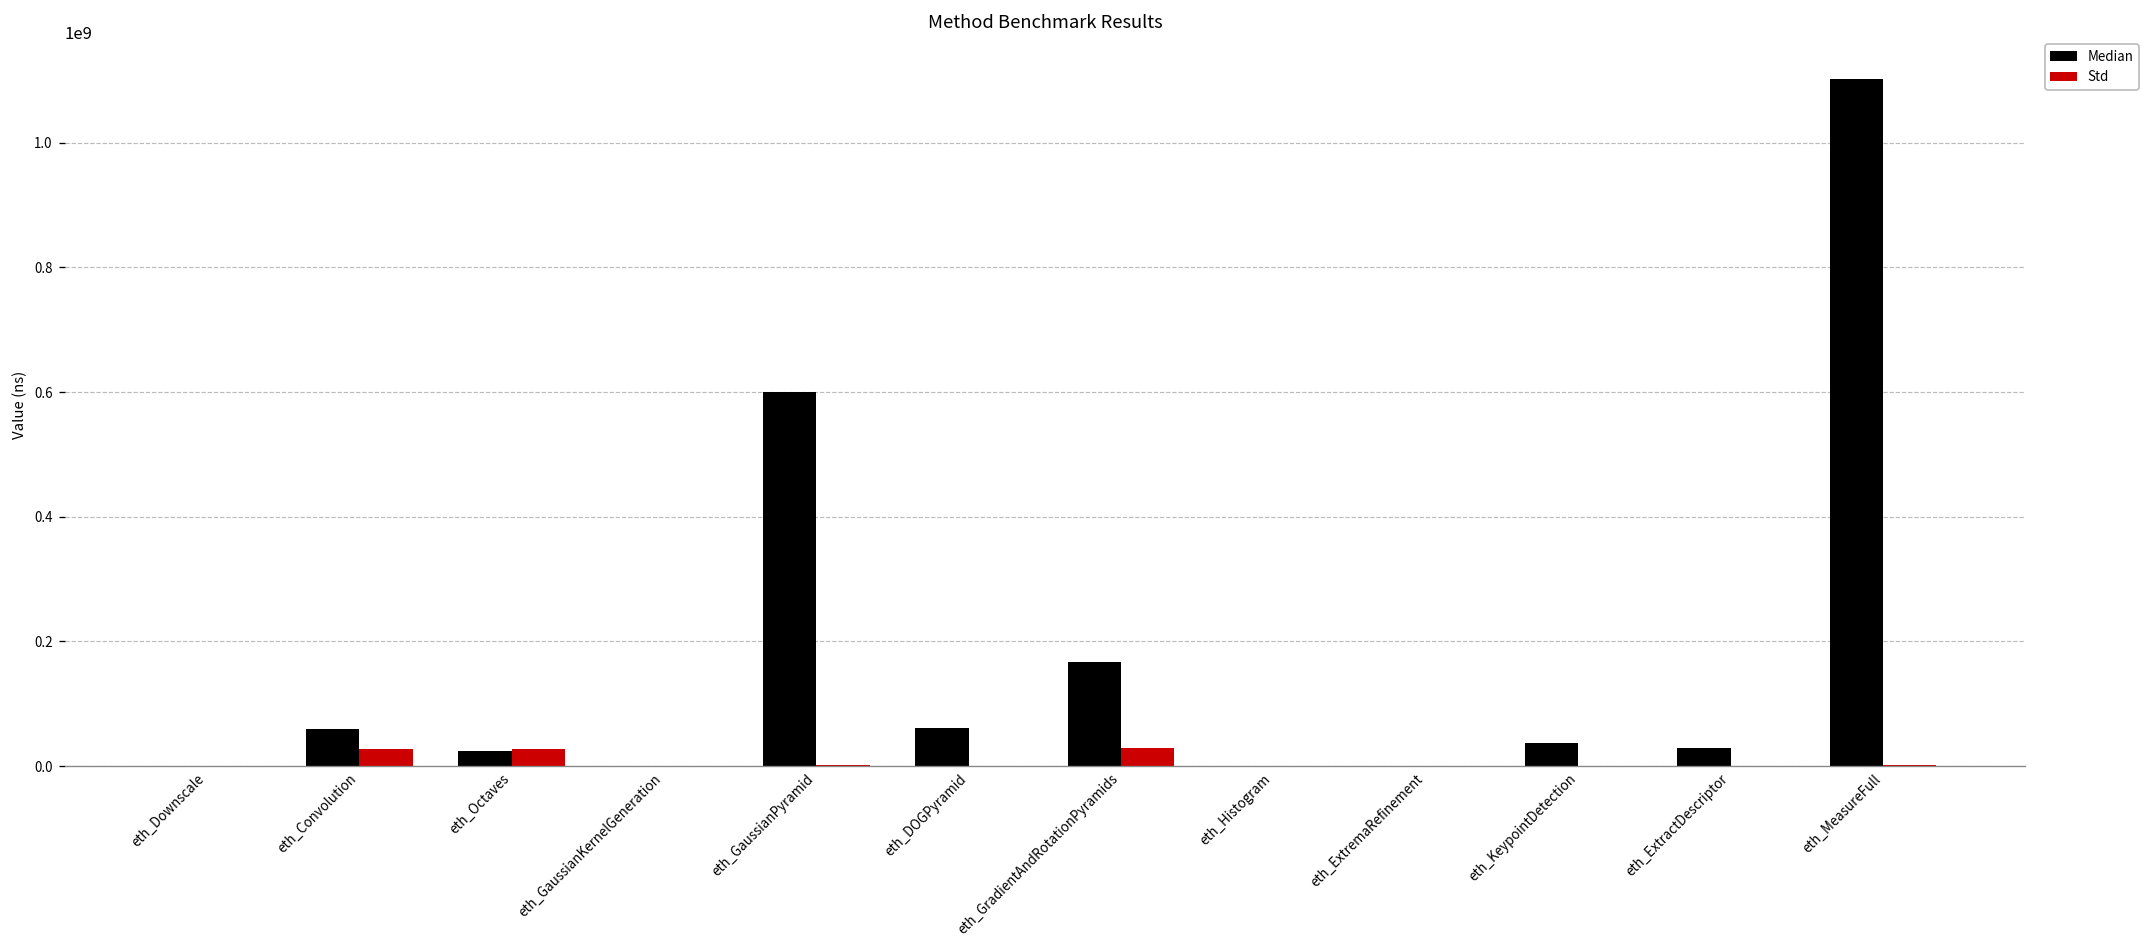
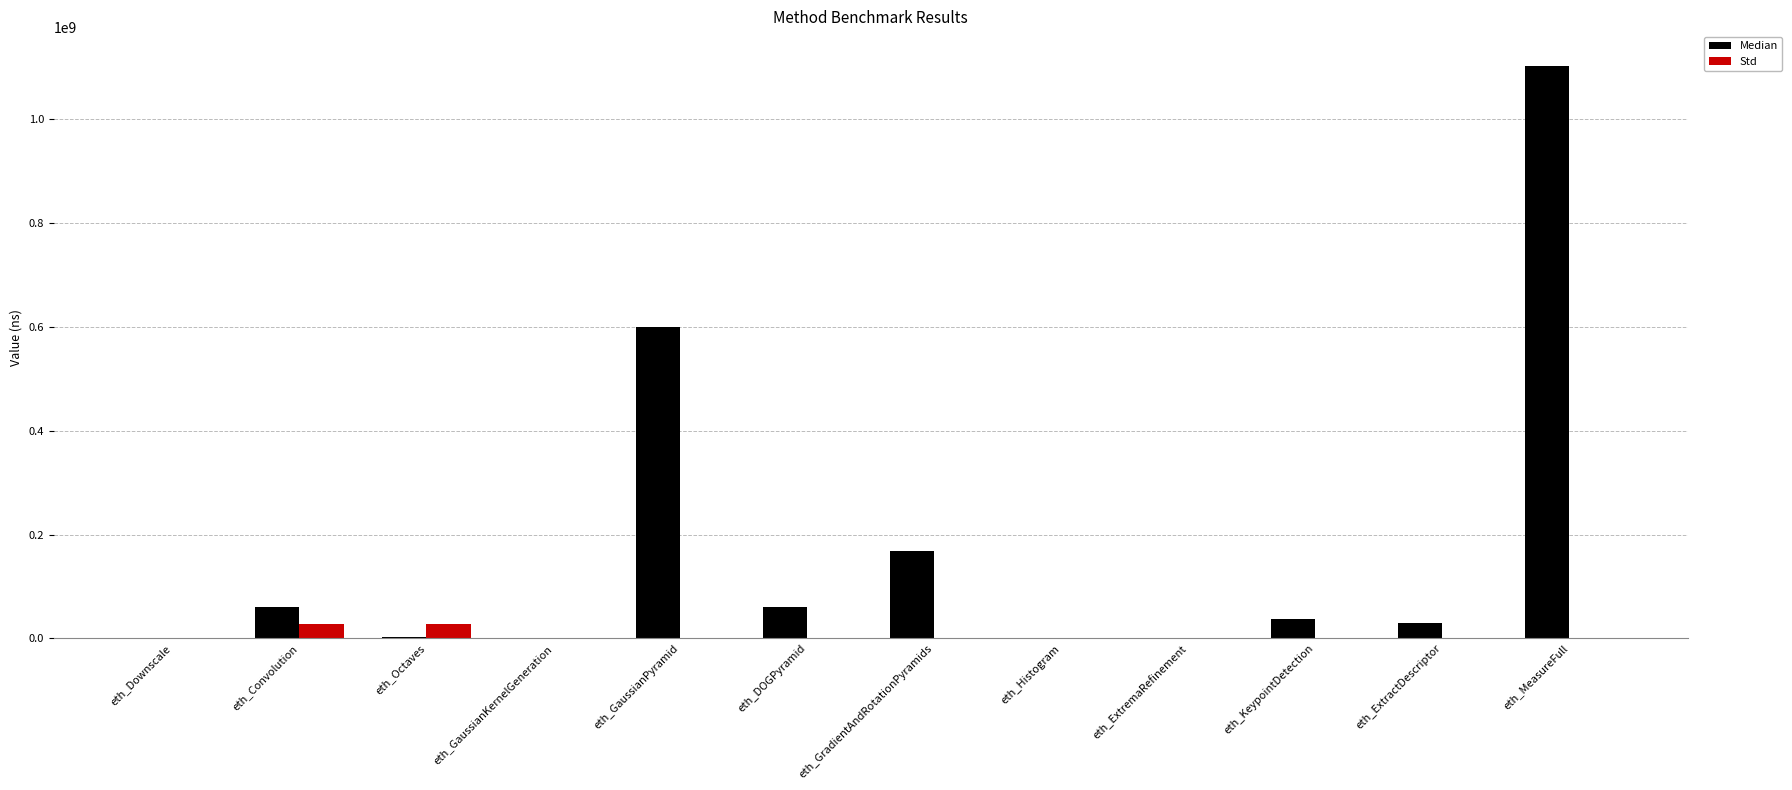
  {
    "Median": {
      "eth_Convolution": 60000000,
-     "eth_Octaves": 20000000,
+     "eth_Octaves": 0,
      "eth_GaussianPyramid": 600000000,
      "eth_DOGPyramid": 60000000,
      "eth_GradientAndRotationPyramids": 170000000,
      "eth_KeypointDetection": 40000000,
      "eth_ExtractDescriptor": 30000000,
      "eth_MeasureFull": 1100000000
    },
    "Std": {
      "eth_Convolution": 30000000,
      "eth_Octaves": 30000000,
-     "eth_GradientAndRotationPyramids": 30000000
+     "eth_GradientAndRotationPyramids": 0
    }
  }
